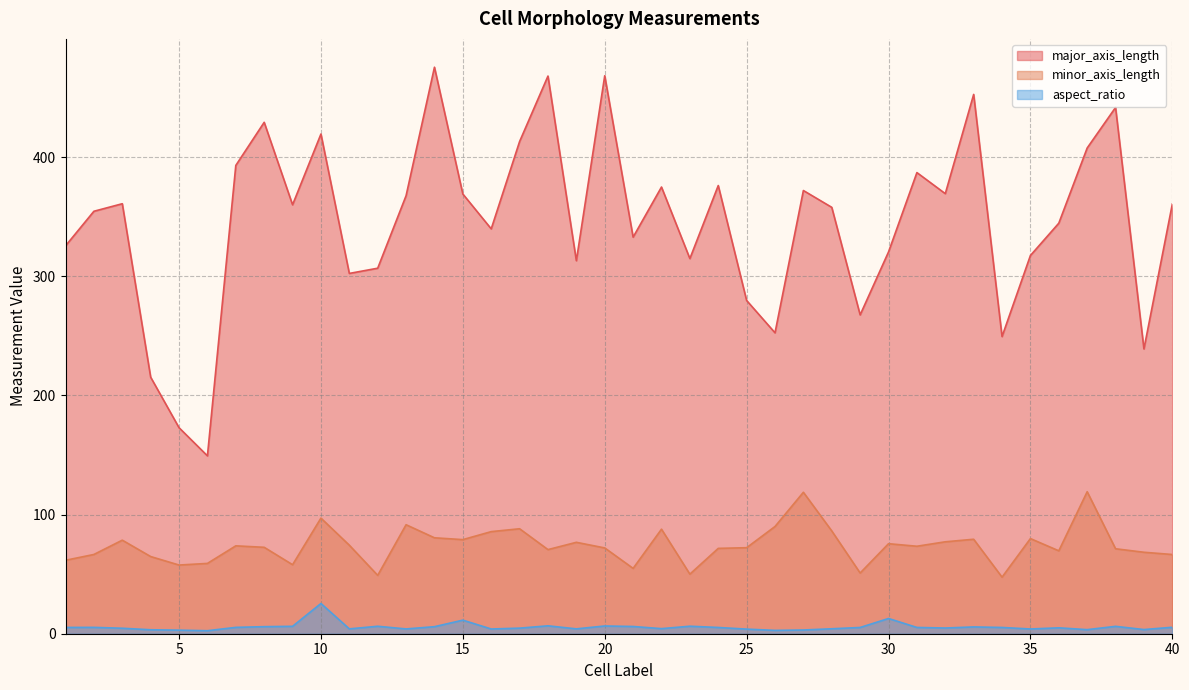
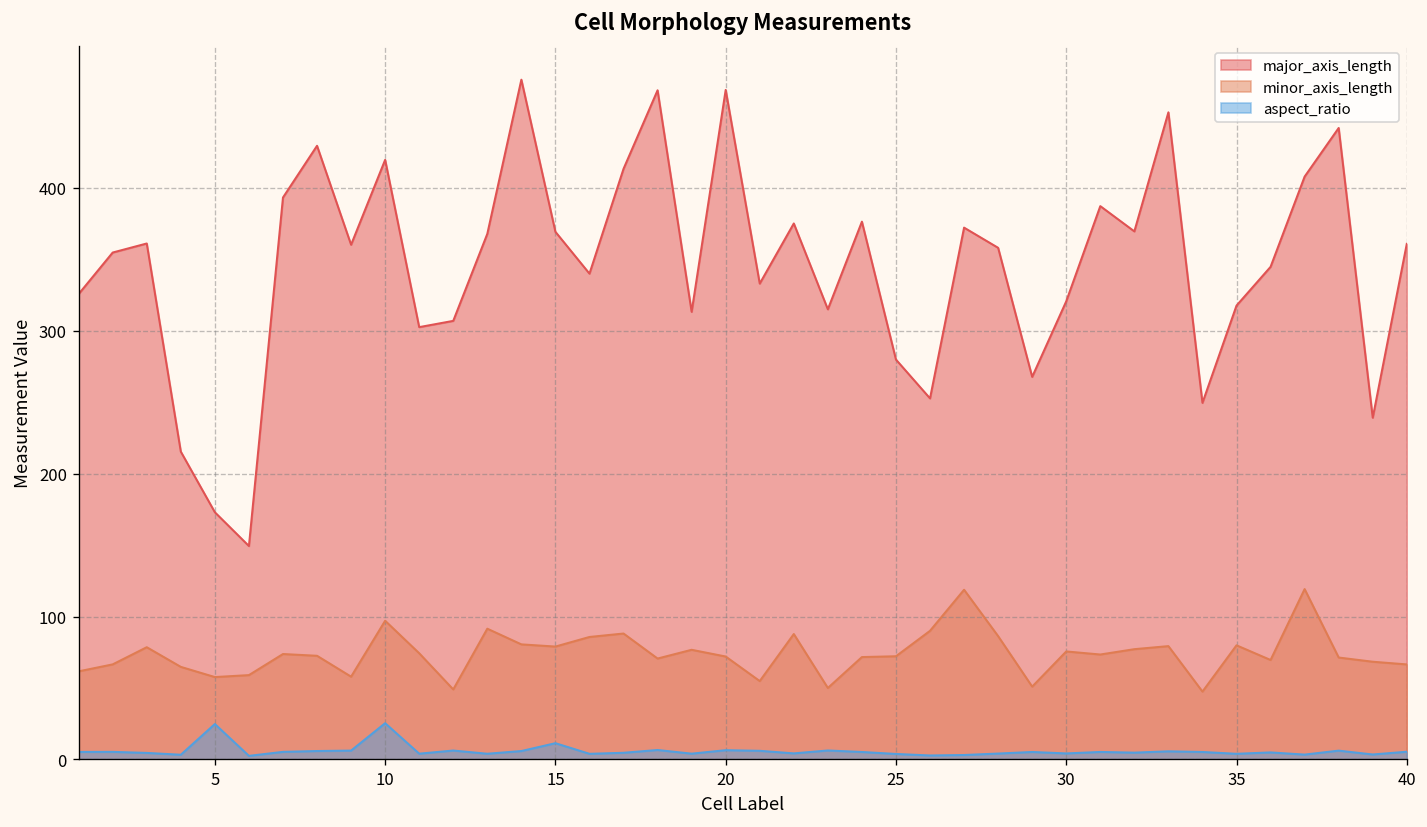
  {
    "aspect_ratio": {
-     "5": 3,
+     "5": 25,
      "10": 25,
      "15": 11,
      "20": 7,
      "25": 4,
-     "30": 13,
+     "30": 4,
      "35": 4,
      "40": 5
    }
  }
